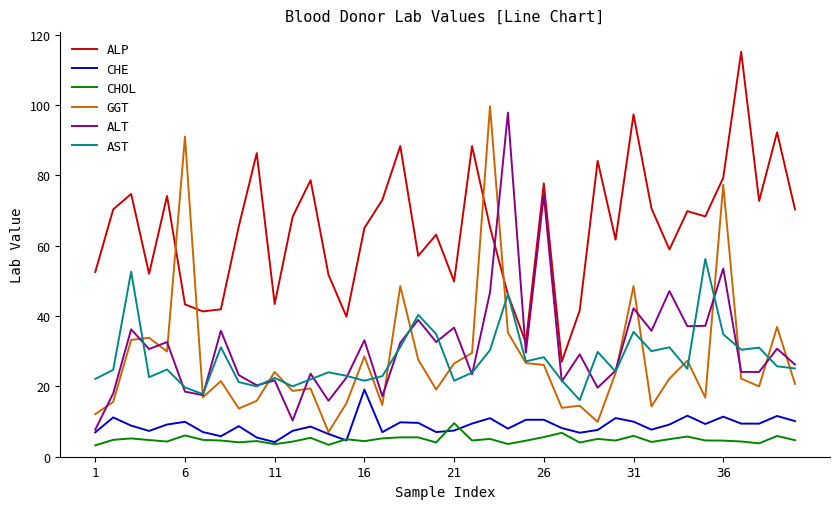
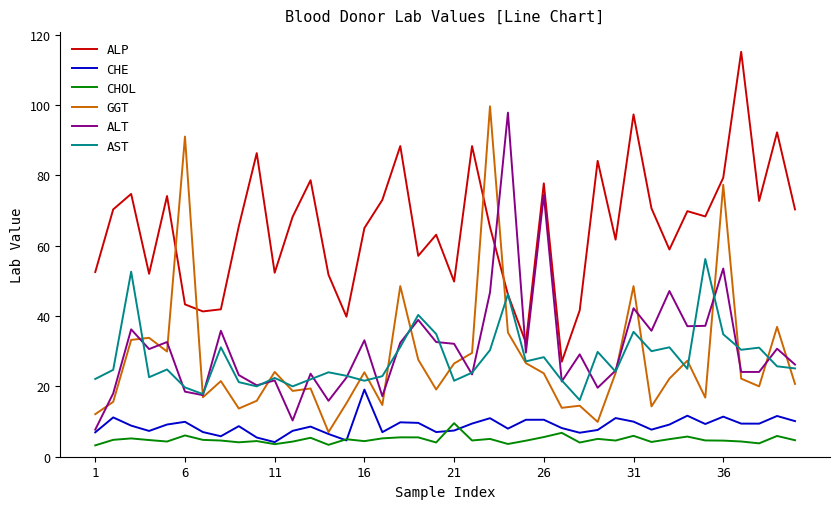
  {
    "ALP": {
      "1": 53,
      "6": 43,
-     "11": 43,
+     "11": 52,
      "16": 65,
      "21": 50,
      "26": 78,
      "31": 97,
      "36": 79
    },
    "CHE": {
      "1": 7,
      "6": 10,
      "16": 19,
      "21": 7,
      "26": 11,
      "31": 10,
      "36": 11
    },
    "CHOL": {
      "1": 3,
      "6": 6,
      "16": 4,
      "21": 10,
      "26": 6,
      "31": 6,
      "36": 5
    },
    "GGT": {
      "1": 12,
      "6": 91,
      "11": 24,
-     "16": 29,
+     "16": 24,
      "21": 27,
-     "26": 26,
+     "26": 24,
      "31": 49,
      "36": 77
    },
    "ALT": {
      "1": 8,
      "6": 19,
      "16": 33,
-     "21": 37,
+     "21": 32,
      "26": 74,
      "31": 42,
      "36": 54
    },
    "AST": {
      "1": 22,
      "6": 20,
      "16": 22,
      "21": 22,
      "26": 28,
      "31": 36,
      "36": 35
    }
  }
